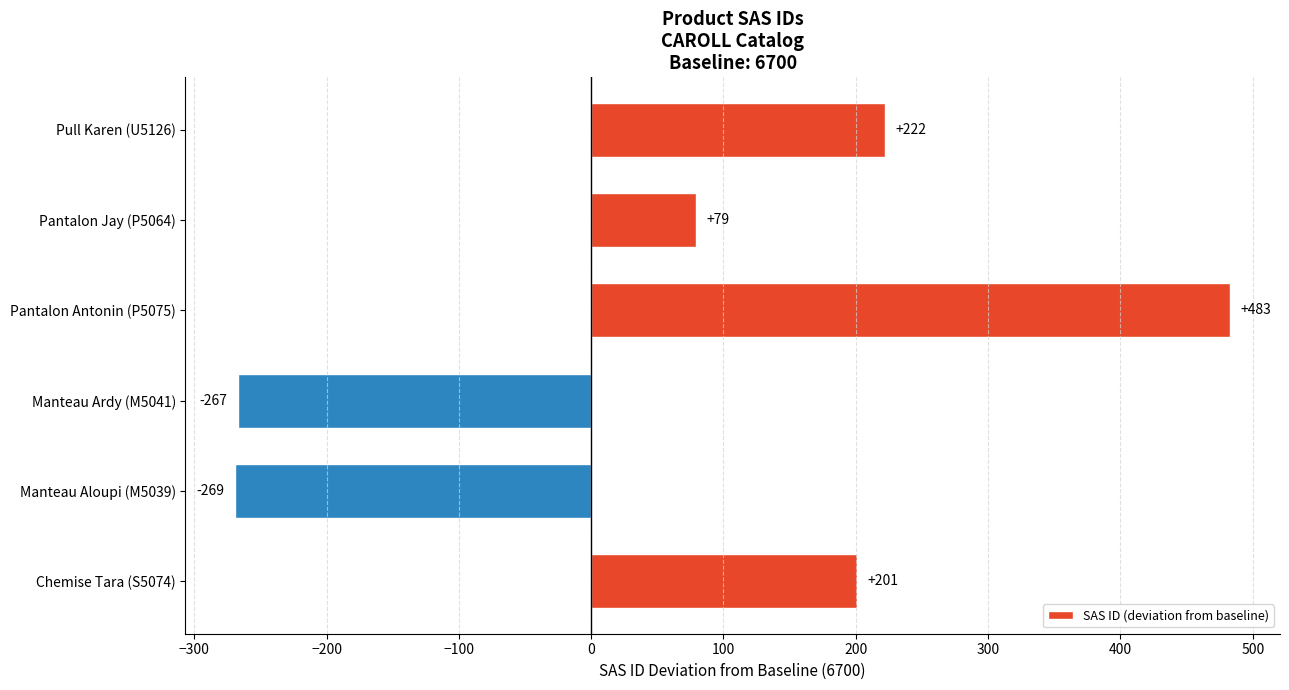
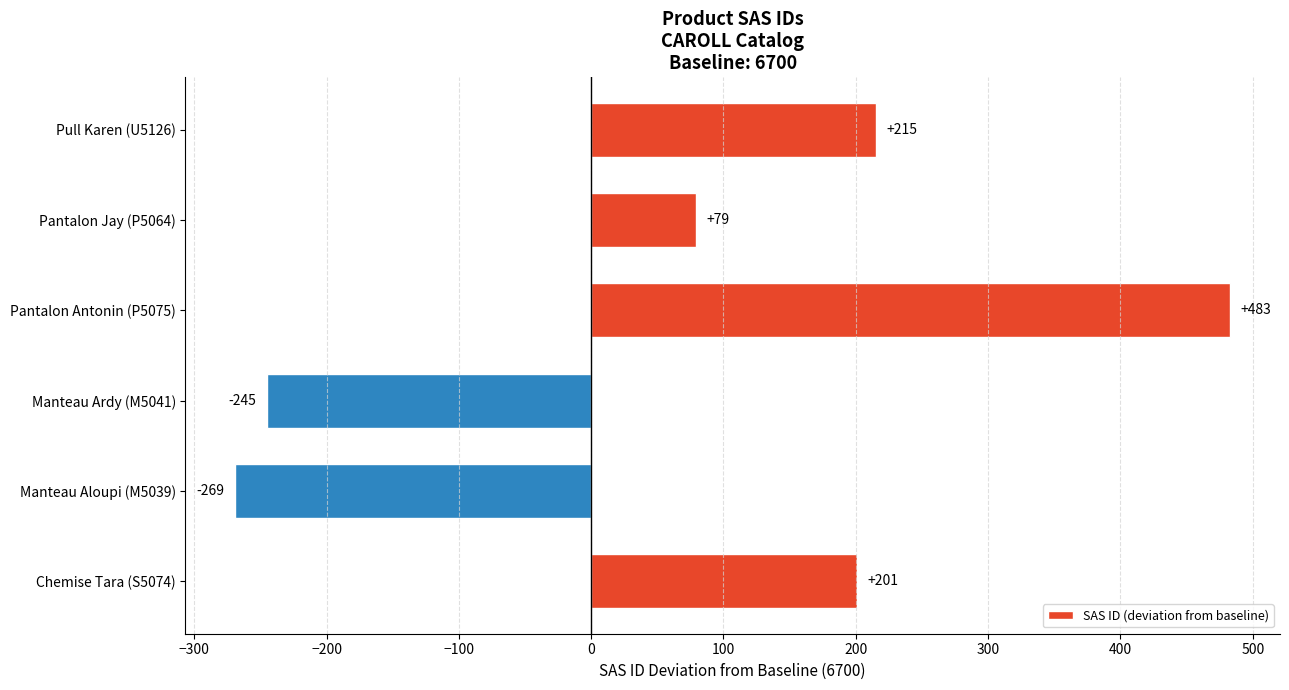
  {
-   "Pull Karen (U5126)": "+222",
+   "Pull Karen (U5126)": "+215",
    "Pantalon Jay (P5064)": "+79",
    "Pantalon Antonin (P5075)": "+483",
-   "Manteau Ardy (M5041)": "-267",
+   "Manteau Ardy (M5041)": "-245",
    "Manteau Aloupi (M5039)": "-269",
    "Chemise Tara (S5074)": "+201"
  }
